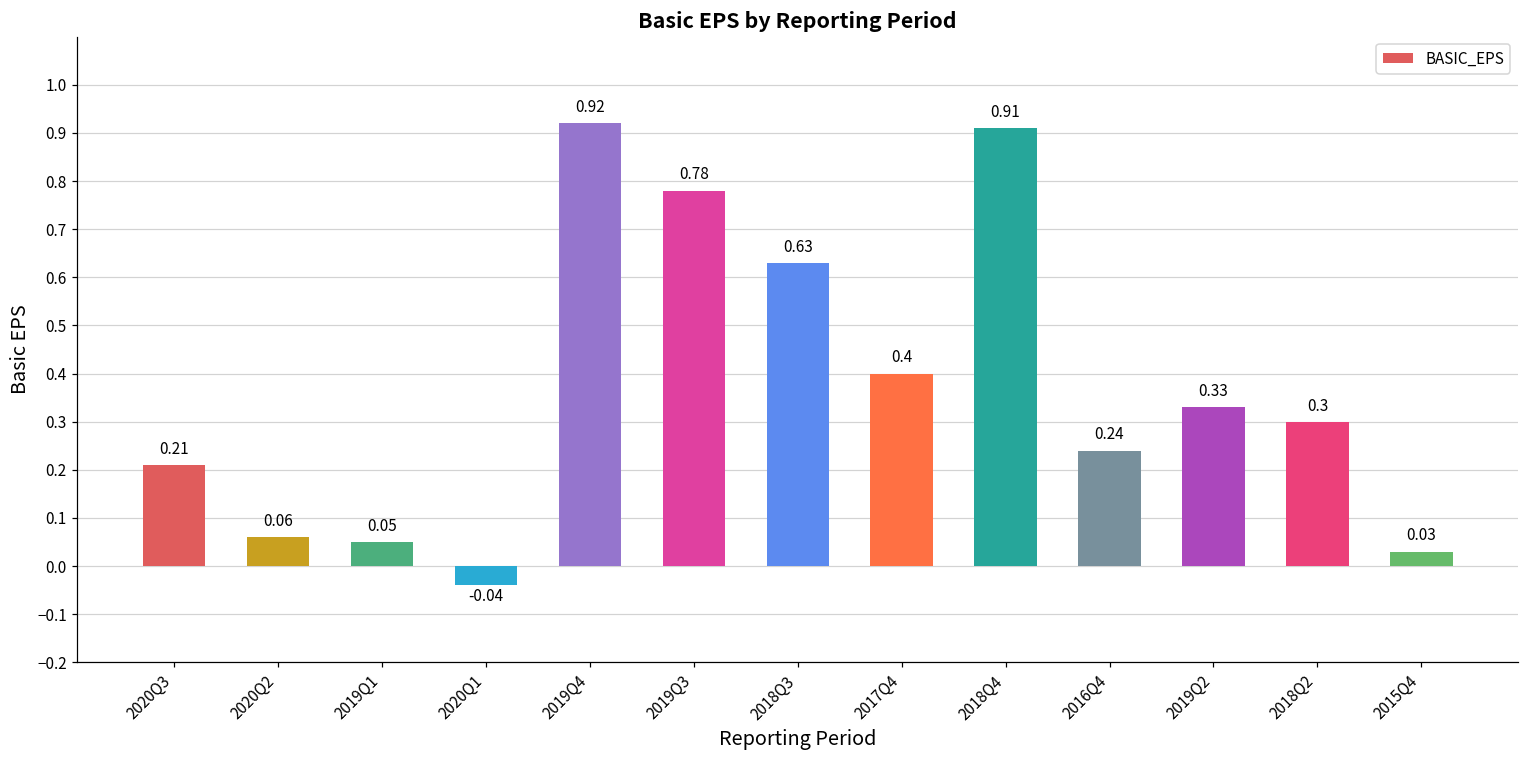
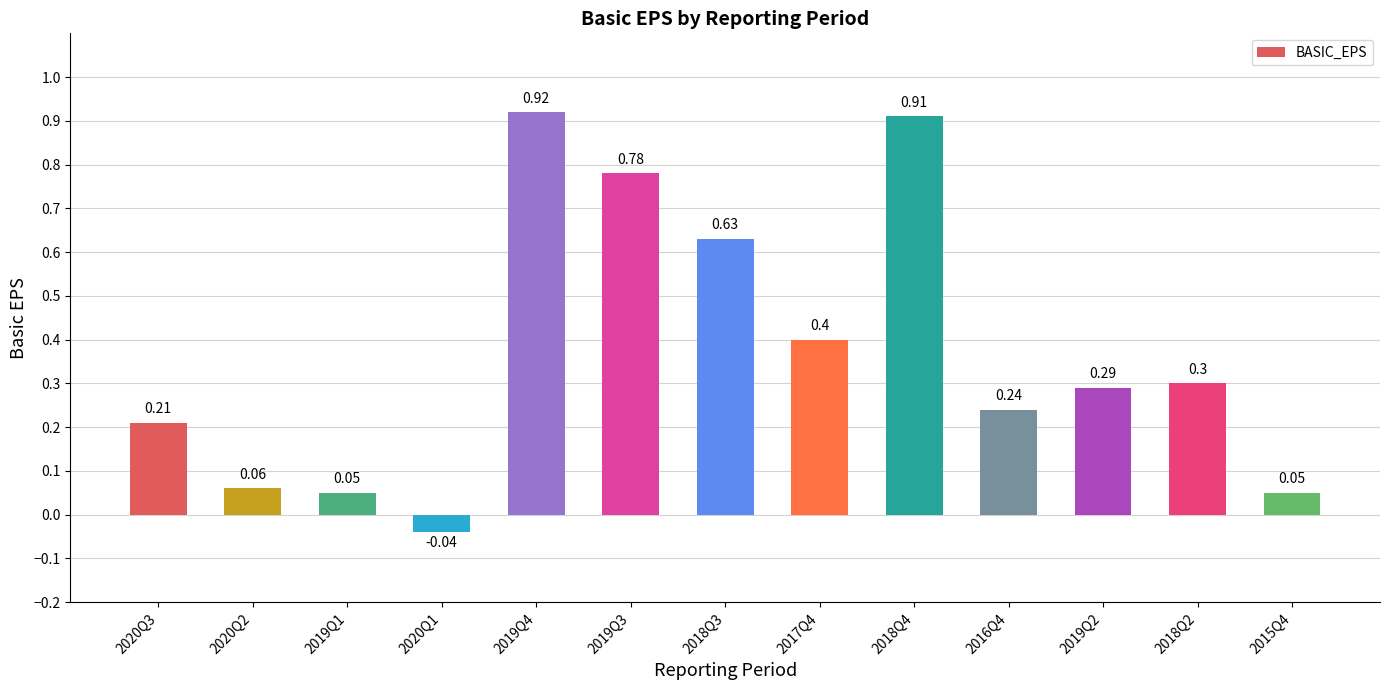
  {
    "2020Q3": 0.21,
    "2020Q2": 0.06,
    "2019Q1": 0.05,
    "2020Q1": -0.04,
    "2019Q4": 0.92,
    "2019Q3": 0.78,
    "2018Q3": 0.63,
    "2017Q4": 0.4,
    "2018Q4": 0.91,
    "2016Q4": 0.24,
-   "2019Q2": 0.33,
+   "2019Q2": 0.29,
    "2018Q2": 0.3,
-   "2015Q4": 0.03
+   "2015Q4": 0.05
  }
